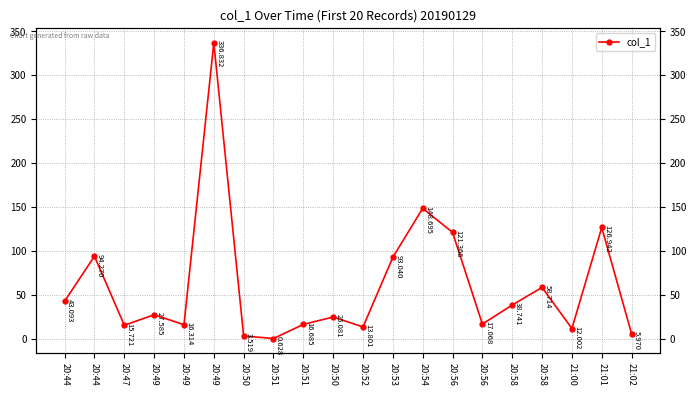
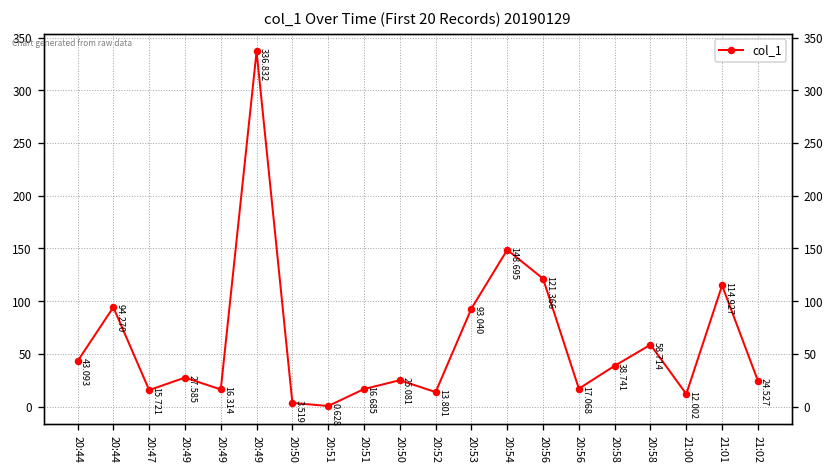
  {
    "20:47": 15.721,
    "20:52": 13.801,
    "20:53": 93.040,
    "20:54": 148.695,
    "21:00": 12.002,
-   "21:01": 126.942,
-   "21:02": 5.970
+   "21:01": 114.927,
+   "21:02": 24.527
  }
